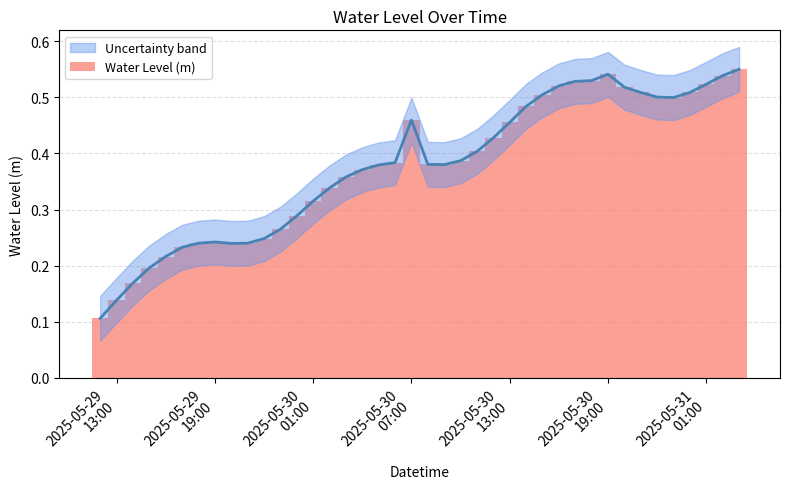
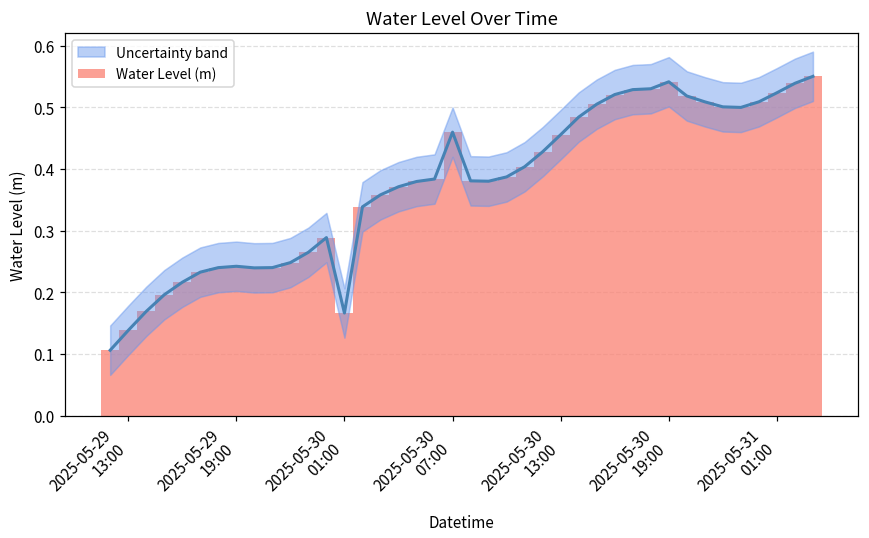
  {
    "Water Level (m)": {
      "2025-05-29 13:00": 0.14,
      "2025-05-29 19:00": 0.24,
-     "2025-05-30 01:00": 0.32,
+     "2025-05-30 01:00": 0.17,
      "2025-05-30 07:00": 0.46,
      "2025-05-30 13:00": 0.46,
      "2025-05-30 19:00": 0.54,
      "2025-05-31 01:00": 0.52
    }
  }
